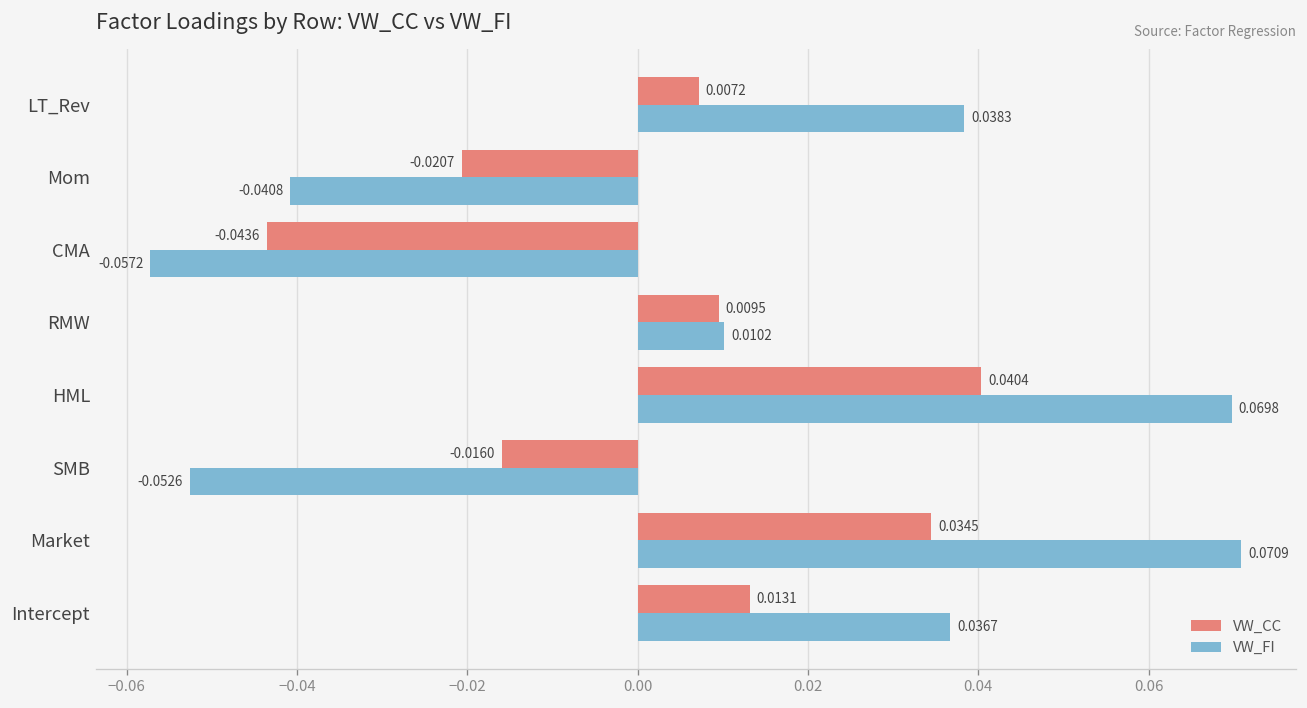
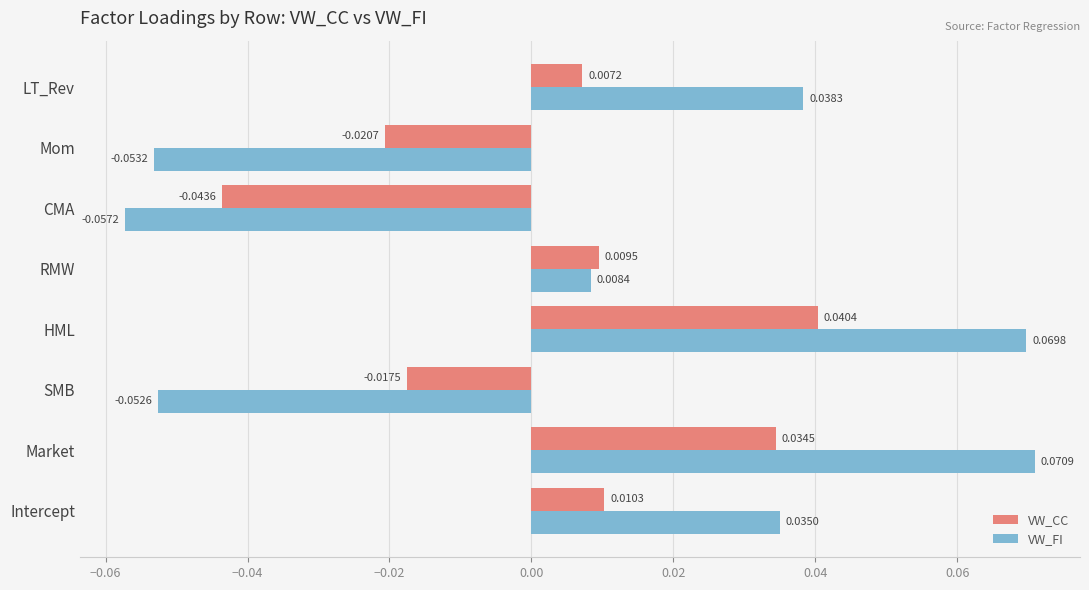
  {
    "VW_CC": {
      "LT_Rev": 0.0072,
      "Mom": -0.0207,
      "CMA": -0.0436,
      "RMW": 0.0095,
      "HML": 0.0404,
-     "SMB": -0.0160,
+     "SMB": -0.0175,
      "Market": 0.0345,
-     "Intercept": 0.0131
+     "Intercept": 0.0103
    },
    "VW_FI": {
      "LT_Rev": 0.0383,
-     "Mom": -0.0408,
+     "Mom": -0.0532,
      "CMA": -0.0572,
-     "RMW": 0.0102,
+     "RMW": 0.0084,
      "HML": 0.0698,
      "SMB": -0.0526,
      "Market": 0.0709,
-     "Intercept": 0.0367
+     "Intercept": 0.0350
    }
  }
